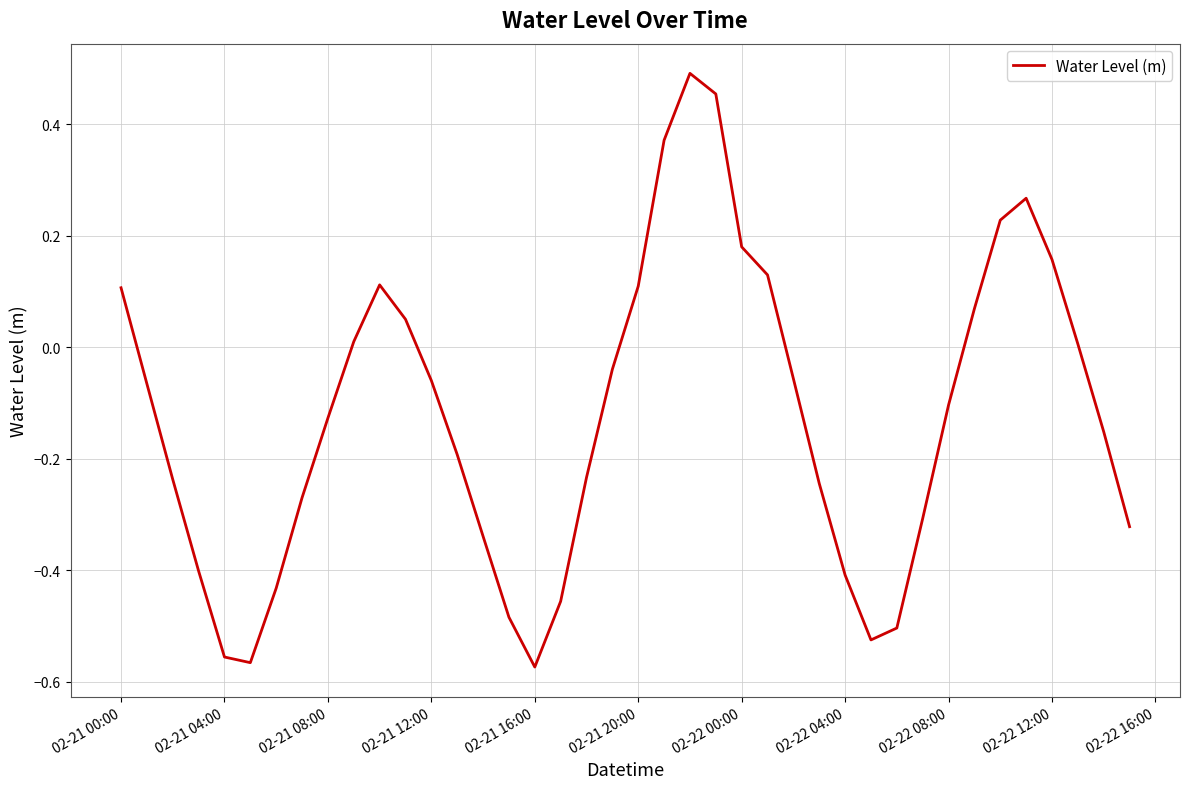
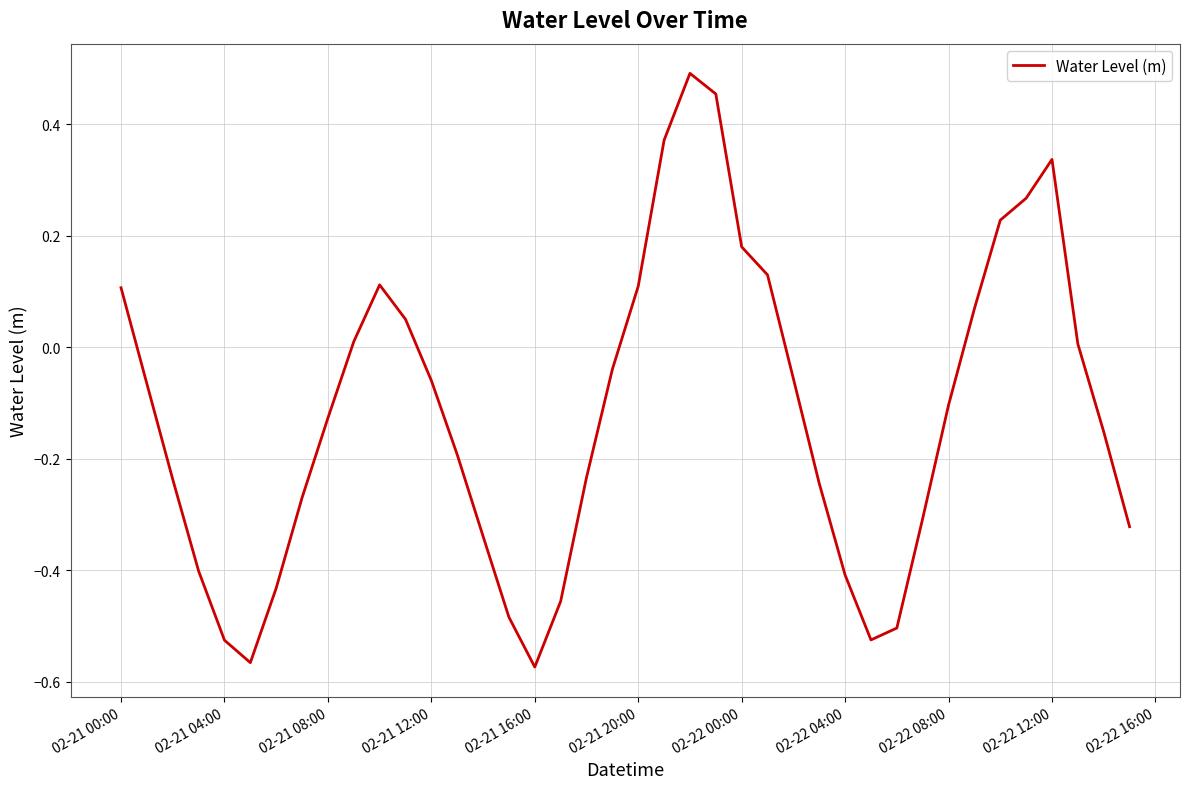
  {
    "02-21 00:00": 0.11,
-   "02-21 04:00": -0.56,
+   "02-21 04:00": -0.53,
    "02-21 08:00": -0.13,
    "02-21 12:00": -0.06,
    "02-21 16:00": -0.57,
    "02-21 20:00": 0.11,
    "02-22 00:00": 0.18,
    "02-22 04:00": -0.41,
    "02-22 08:00": -0.10,
-   "02-22 12:00": 0.16
+   "02-22 12:00": 0.34
  }
